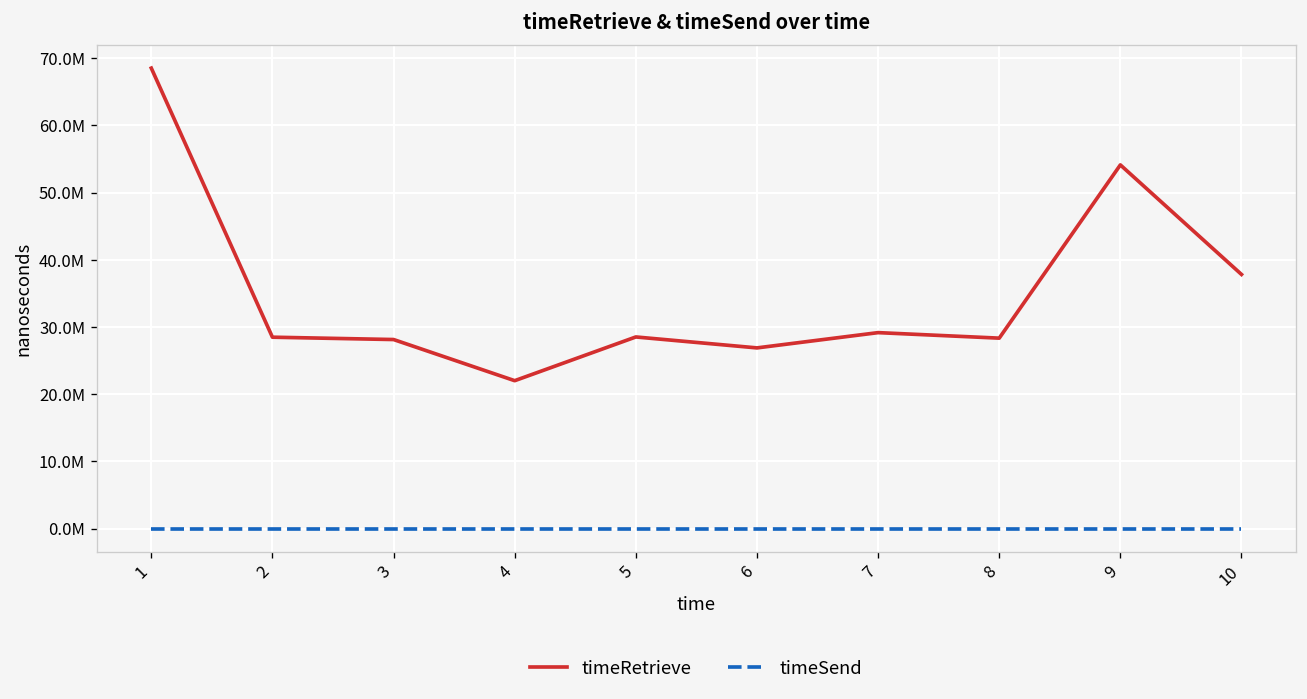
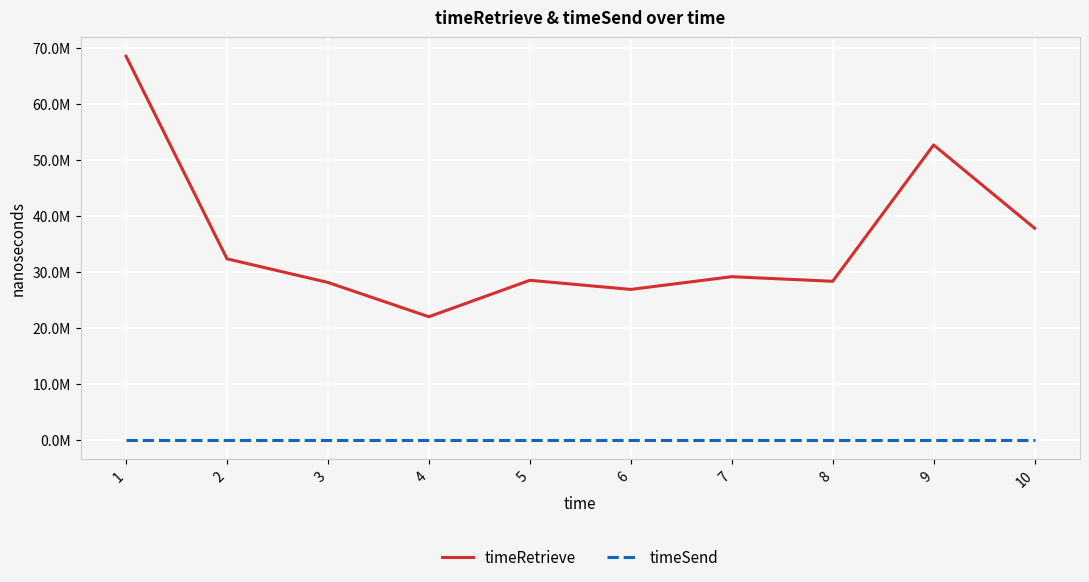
  {
    "timeRetrieve": {
      "1": 69000000,
-     "2": 28000000,
+     "2": 32000000,
      "3": 28000000,
      "4": 22000000,
      "5": 29000000,
      "6": 27000000,
      "7": 29000000,
      "8": 28000000,
-     "9": 54000000,
+     "9": 53000000,
      "10": 38000000
    },
    "timeSend": {
      "1": 0,
      "2": 0,
      "3": 0,
      "4": 0,
      "5": 0,
      "6": 0,
      "7": 0,
      "8": 0,
      "9": 0,
      "10": 0
    }
  }
